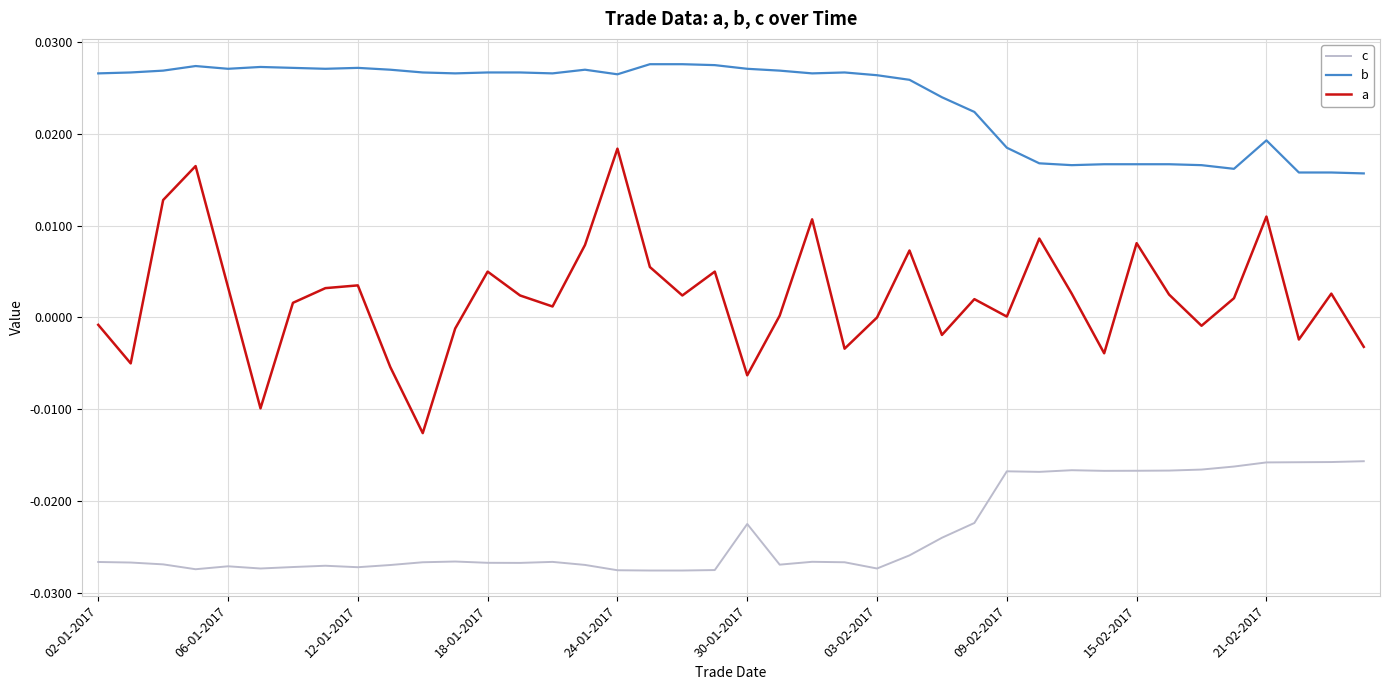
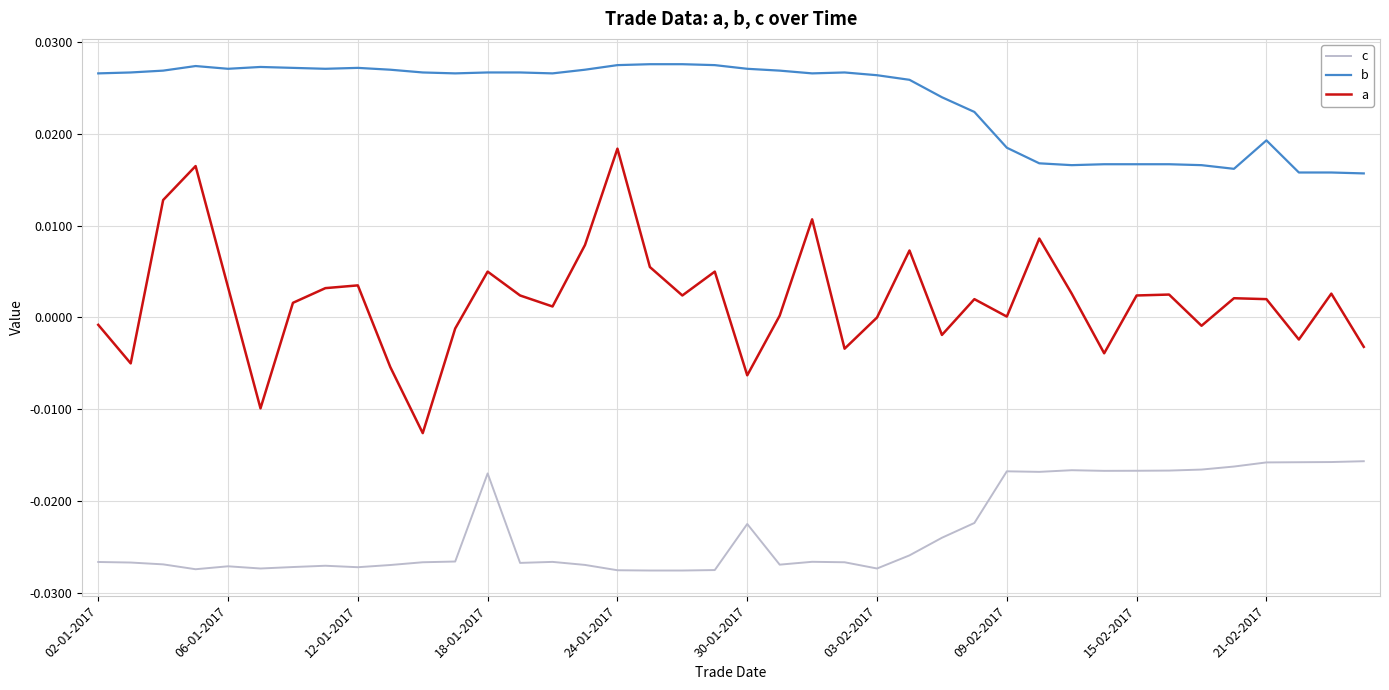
  {
    "c": {
      "02-01-2017": -0.027,
      "06-01-2017": -0.027,
      "12-01-2017": -0.027,
-     "18-01-2017": -0.027,
+     "18-01-2017": -0.017,
      "24-01-2017": -0.028,
      "30-01-2017": -0.023,
      "03-02-2017": -0.027,
      "09-02-2017": -0.017,
      "15-02-2017": -0.017,
      "21-02-2017": -0.016
    },
    "b": {
      "02-01-2017": 0.027,
      "06-01-2017": 0.027,
      "12-01-2017": 0.027,
      "18-01-2017": 0.027,
-     "24-01-2017": 0.027,
+     "24-01-2017": 0.028,
      "30-01-2017": 0.027,
      "03-02-2017": 0.026,
      "09-02-2017": 0.019,
      "15-02-2017": 0.017,
      "21-02-2017": 0.019
    },
    "a": {
      "02-01-2017": -0.001,
      "06-01-2017": 0.003,
      "12-01-2017": 0.004,
      "18-01-2017": 0.005,
      "24-01-2017": 0.018,
      "30-01-2017": -0.006,
      "03-02-2017": 0.000,
      "09-02-2017": 0.000,
-     "15-02-2017": 0.008,
-     "21-02-2017": 0.011
+     "15-02-2017": 0.002,
+     "21-02-2017": 0.002
    }
  }
